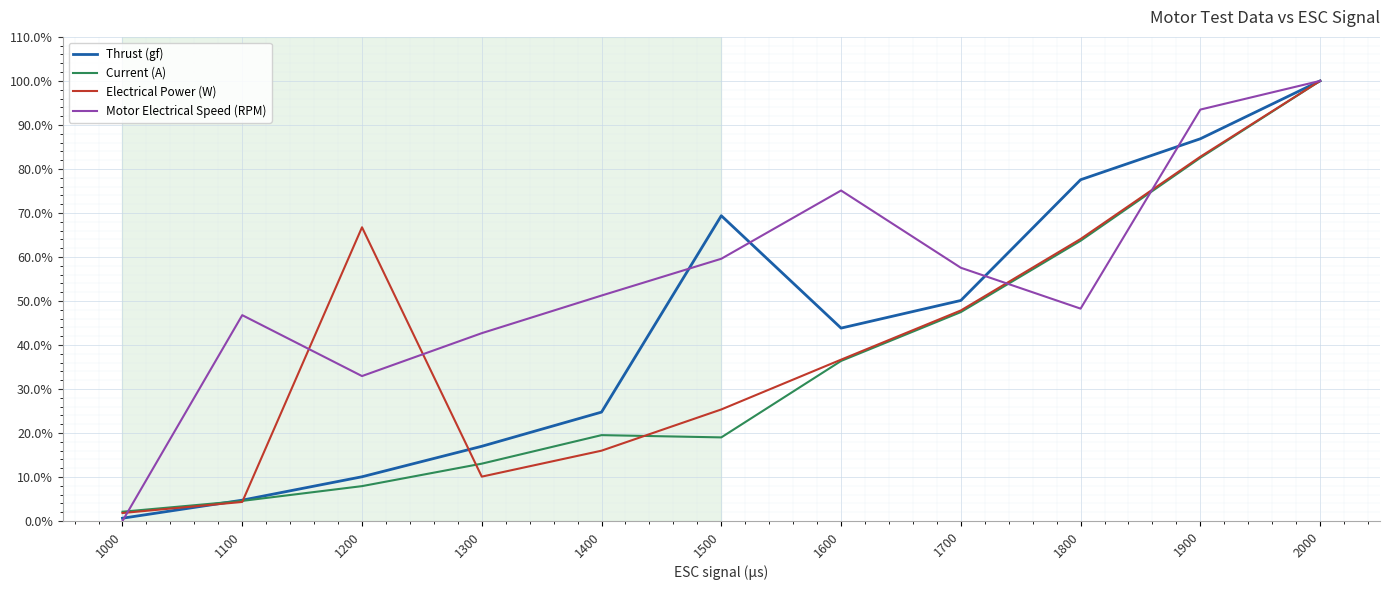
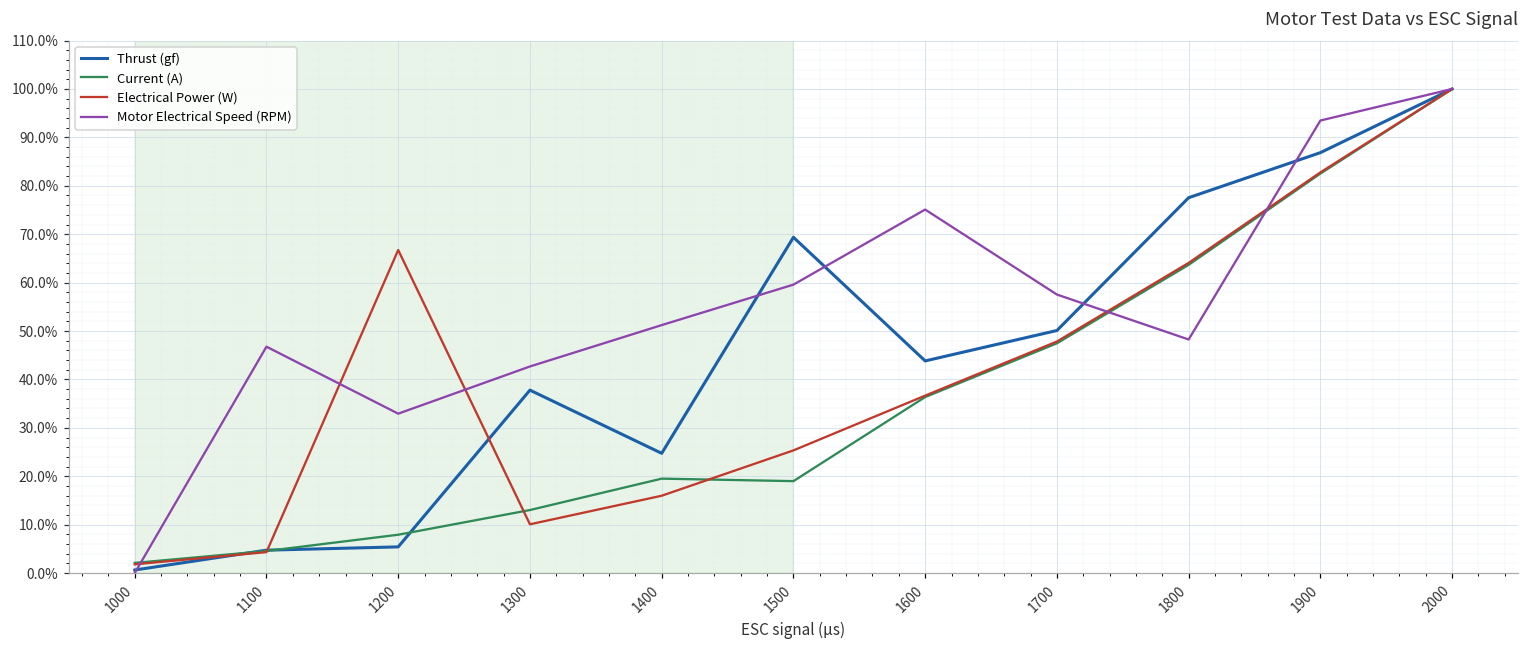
  {
    "Thrust (gf)": {
      "1000": "1%",
-     "1200": "10%",
-     "1300": "17%",
+     "1200": "5%",
+     "1300": "38%",
      "1400": "25%",
      "1500": "69%",
      "1600": "44%",
      "1700": "50%",
      "1800": "78%",
      "1900": "87%"
    },
    "Current (A)": {
      "1200": "8%",
      "1300": "13%",
      "1400": "20%",
      "1500": "19%"
    },
    "Electrical Power (W)": {
      "1200": "67%",
      "1300": "10%",
      "1400": "16%",
      "1500": "25%"
    },
    "Motor Electrical Speed (RPM)": {
      "1000": "0%",
      "1100": "47%",
      "1200": "33%",
      "1300": "43%",
      "1400": "51%",
      "1500": "60%",
      "1600": "75%",
      "1700": "58%",
      "1800": "48%",
      "1900": "93%"
    }
  }
